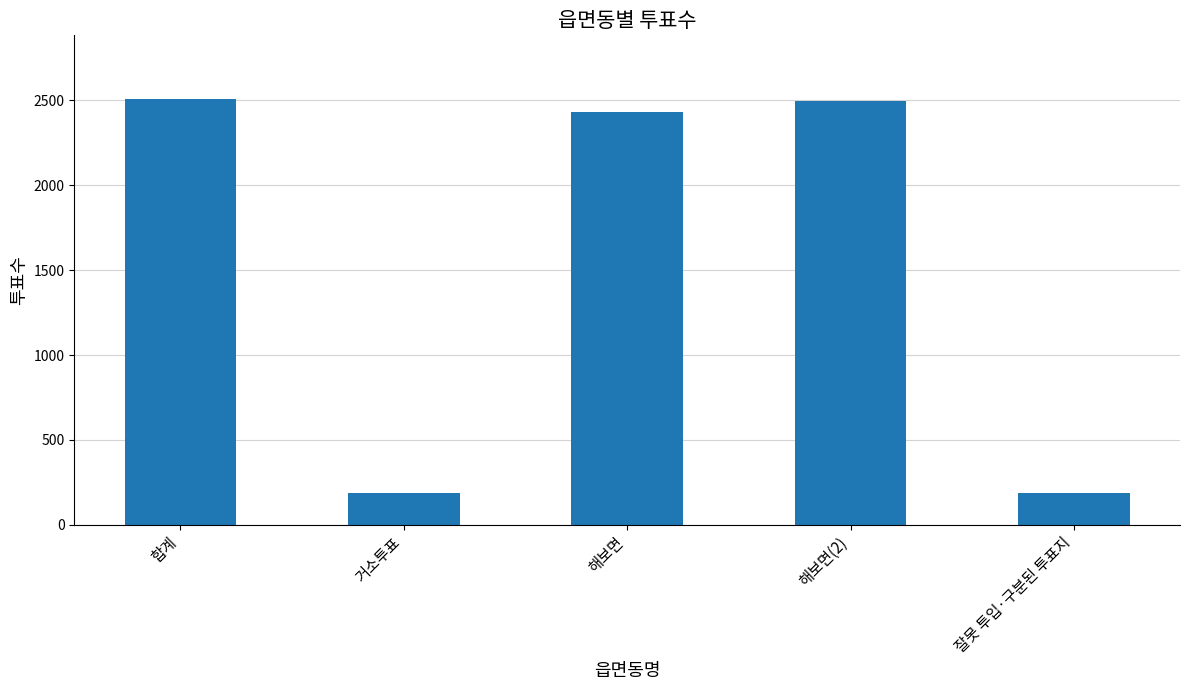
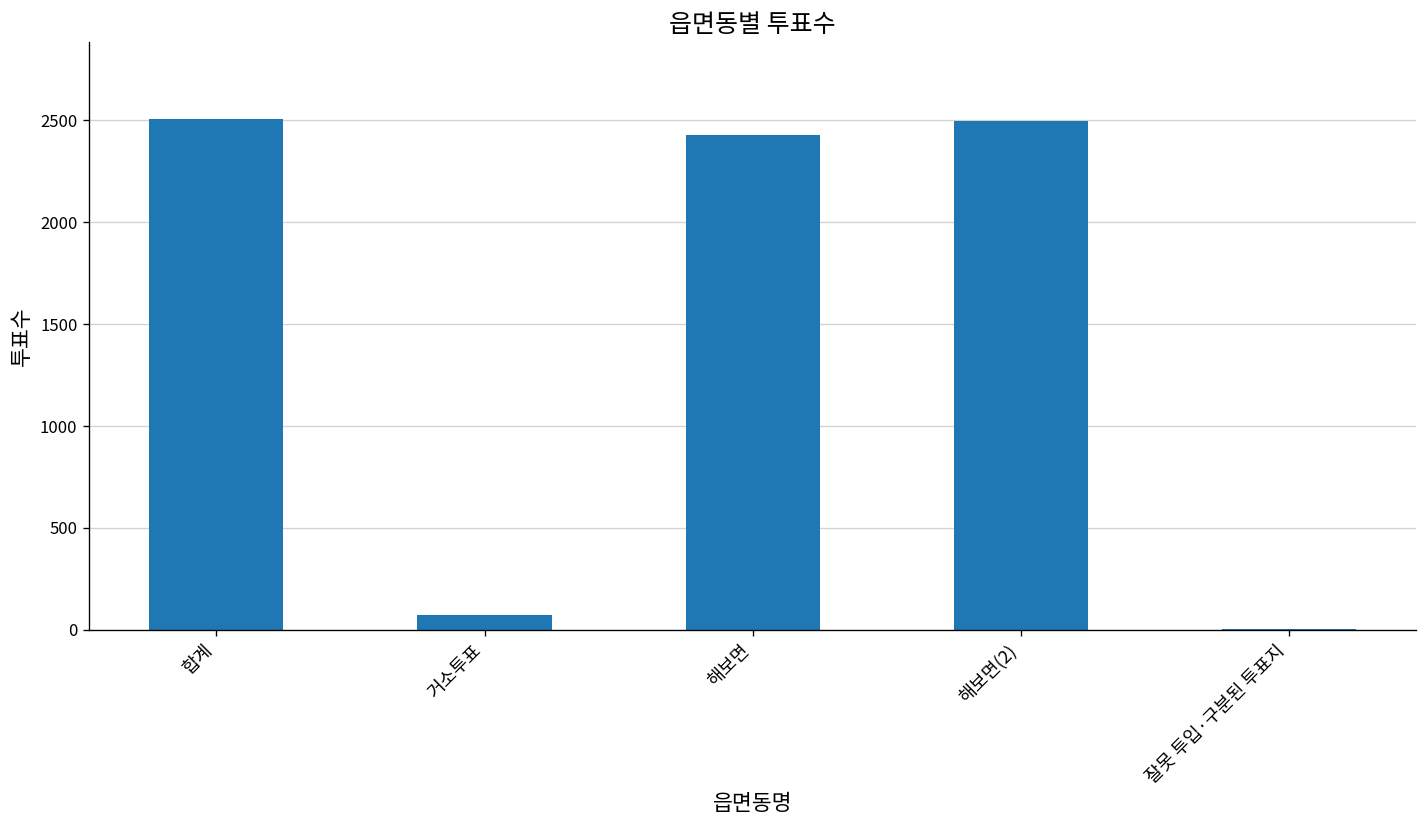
  {
    "합계": 2510,
-   "거소투표": 190,
+   "거소투표": 70,
    "해보면": 2430,
    "해보면(2)": 2500,
-   "잘못 투입·구분된 투표지": 190
+   "잘못 투입·구분된 투표지": 10
  }
